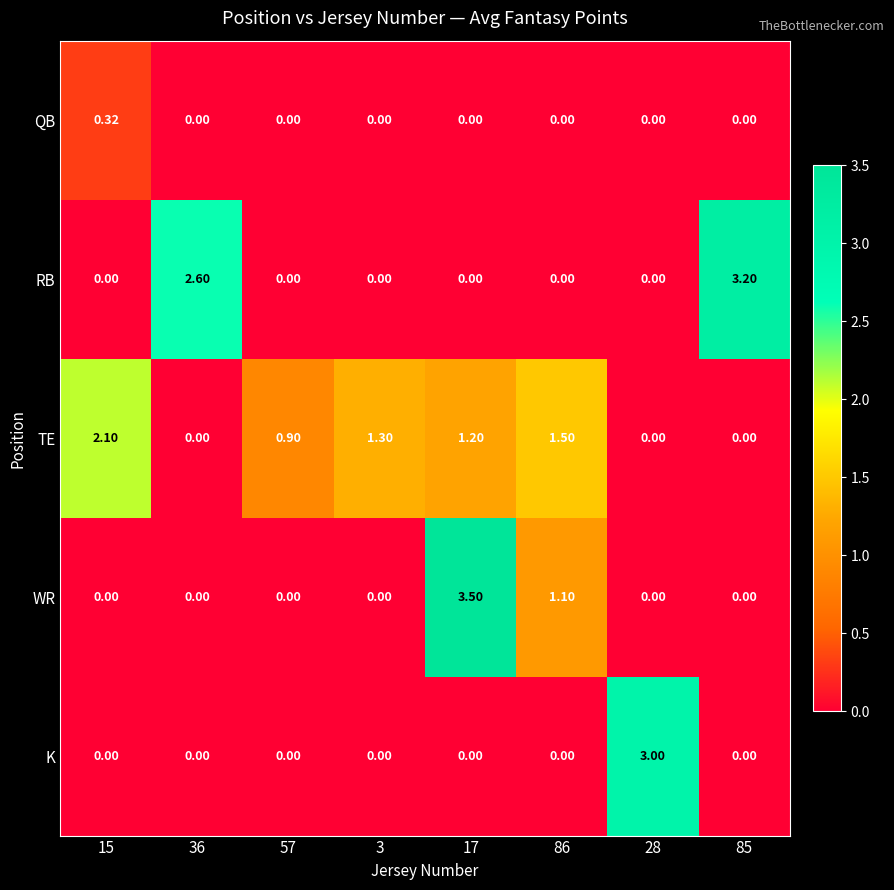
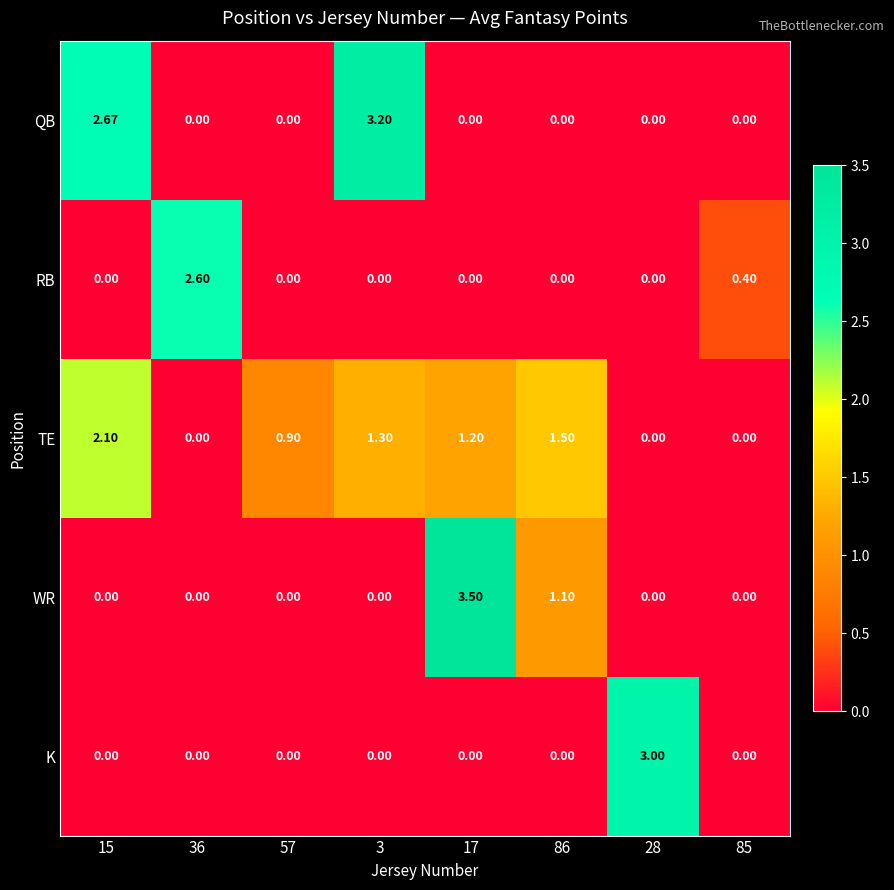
  {
    "QB": {
-     "15": 0.32,
+     "15": 2.67,
      "36": 0.00,
      "57": 0.00,
-     "3": 0.00,
+     "3": 3.20,
      "17": 0.00,
      "86": 0.00,
      "28": 0.00,
      "85": 0.00
    },
    "RB": {
      "15": 0.00,
      "36": 2.60,
      "57": 0.00,
      "3": 0.00,
      "17": 0.00,
      "86": 0.00,
      "28": 0.00,
-     "85": 3.20
+     "85": 0.40
    },
    "TE": {
      "15": 2.10,
      "36": 0.00,
      "57": 0.90,
      "3": 1.30,
      "17": 1.20,
      "86": 1.50,
      "28": 0.00,
      "85": 0.00
    },
    "WR": {
      "15": 0.00,
      "36": 0.00,
      "57": 0.00,
      "3": 0.00,
      "17": 3.50,
      "86": 1.10,
      "28": 0.00,
      "85": 0.00
    },
    "K": {
      "15": 0.00,
      "36": 0.00,
      "57": 0.00,
      "3": 0.00,
      "17": 0.00,
      "86": 0.00,
      "28": 3.00,
      "85": 0.00
    }
  }
